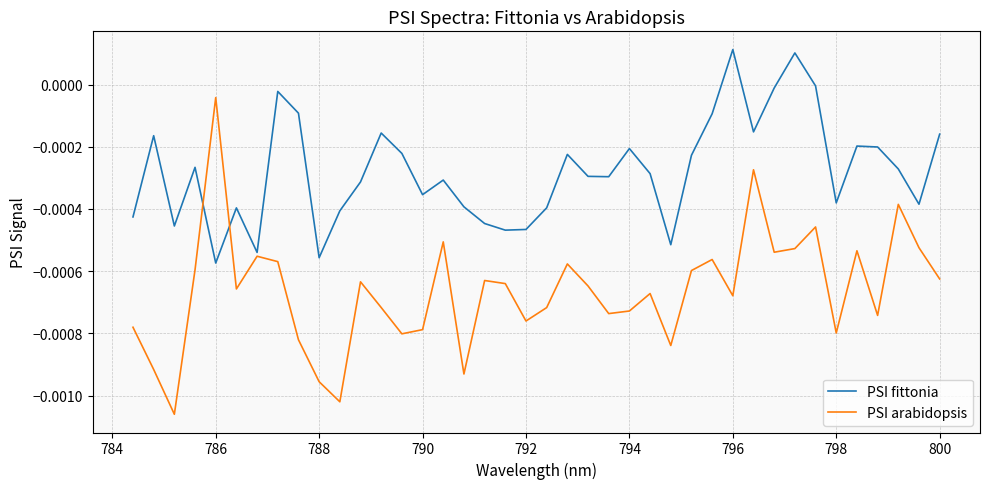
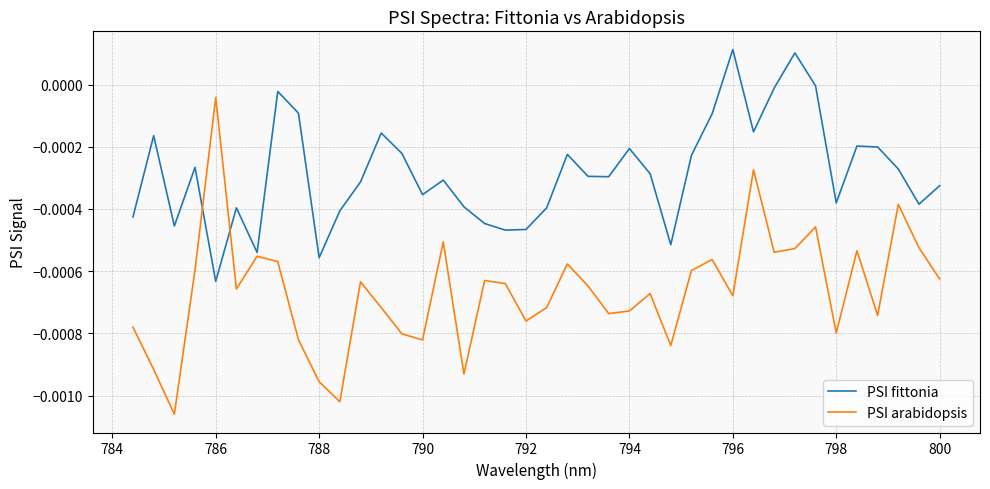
  {
    "PSI fittonia": {
-     "786": -0.00057,
+     "786": -0.00063,
      "788": -0.00056,
      "790": -0.00035,
      "792": -0.00047,
      "794": -0.00021,
      "796": 0.00011,
      "798": -0.00038,
-     "800": -0.00016
+     "800": -0.00033
    },
    "PSI arabidopsis": {
      "786": -0.00004,
      "788": -0.00096,
-     "790": -0.00079,
+     "790": -0.00082,
      "792": -0.00076,
      "794": -0.00073,
      "796": -0.00068,
      "798": -0.00080,
      "800": -0.00063
    }
  }
